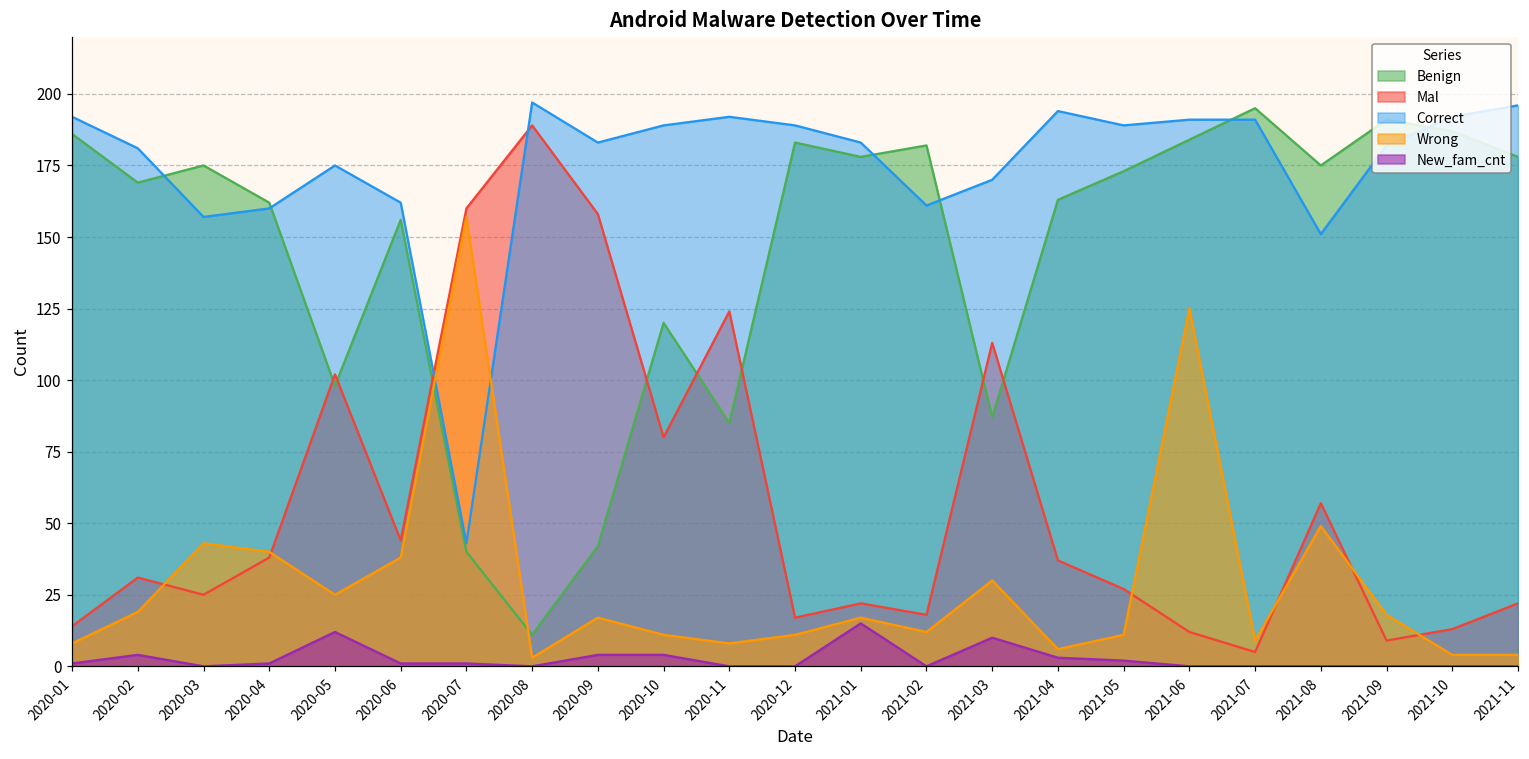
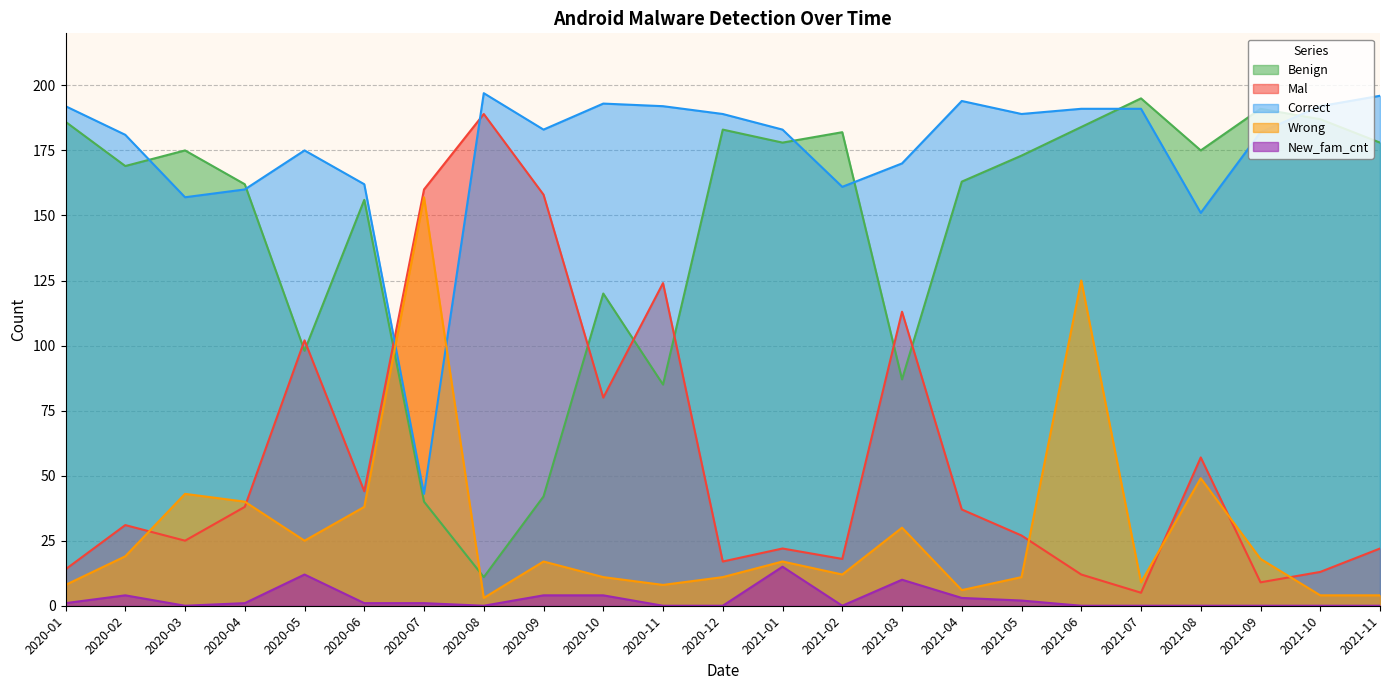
  {
    "Benign": {
      "2020-01": 186,
      "2020-02": 169,
      "2020-03": 175,
      "2020-04": 162,
      "2020-05": 98,
      "2020-06": 156,
      "2020-07": 40,
      "2020-08": 11,
      "2020-09": 42,
      "2020-10": 120,
      "2020-11": 85,
      "2020-12": 183,
      "2021-01": 178,
      "2021-02": 182,
      "2021-03": 87,
      "2021-04": 163,
      "2021-05": 173,
      "2021-06": 184,
      "2021-07": 195,
      "2021-08": 175,
      "2021-11": 178
    },
    "Mal": {
      "2020-01": 14,
      "2020-02": 31,
      "2020-03": 25,
      "2020-04": 38,
      "2020-05": 102,
      "2020-06": 44,
      "2020-07": 160,
      "2020-08": 189,
      "2020-09": 158,
      "2020-10": 80,
      "2020-11": 124,
      "2020-12": 17,
      "2021-01": 22,
      "2021-02": 18,
      "2021-03": 113,
      "2021-04": 37,
      "2021-05": 27,
      "2021-06": 12,
      "2021-07": 5,
      "2021-08": 57,
      "2021-09": 9,
      "2021-10": 13,
      "2021-11": 22
    },
    "Correct": {
      "2020-01": 192,
      "2020-02": 181,
      "2020-03": 157,
      "2020-04": 160,
      "2020-05": 175,
      "2020-06": 162,
      "2020-07": 43,
      "2020-08": 197,
      "2020-09": 183,
-     "2020-10": 189,
+     "2020-10": 193,
      "2020-11": 192,
      "2020-12": 189,
      "2021-01": 183,
      "2021-02": 161,
      "2021-03": 170,
      "2021-04": 194,
      "2021-05": 189,
      "2021-06": 191,
      "2021-07": 191,
      "2021-08": 151,
      "2021-11": 196
    },
    "Wrong": {
      "2020-01": 8,
      "2020-02": 19,
      "2020-03": 43,
      "2020-04": 40,
      "2020-05": 25,
      "2020-06": 38,
      "2020-07": 157,
      "2020-08": 3,
      "2020-09": 17,
      "2020-10": 11,
      "2020-11": 8,
      "2020-12": 11,
      "2021-01": 17,
      "2021-02": 12,
      "2021-03": 30,
      "2021-04": 6,
      "2021-05": 11,
      "2021-06": 125,
      "2021-07": 9,
      "2021-08": 49,
      "2021-09": 18,
      "2021-10": 4,
      "2021-11": 4
    },
    "New_fam_cnt": {
      "2020-01": 1,
      "2020-02": 4,
      "2020-03": 0,
      "2020-04": 1,
      "2020-05": 12,
      "2020-06": 1,
      "2020-07": 1,
      "2020-08": 0,
      "2020-09": 4,
      "2020-10": 4,
      "2020-11": 0,
      "2020-12": 0,
      "2021-01": 15,
      "2021-02": 0,
      "2021-03": 10,
      "2021-04": 3,
      "2021-05": 2,
      "2021-06": 0,
      "2021-07": 0,
      "2021-08": 0,
      "2021-09": 0,
      "2021-10": 0,
      "2021-11": 0
    }
  }
